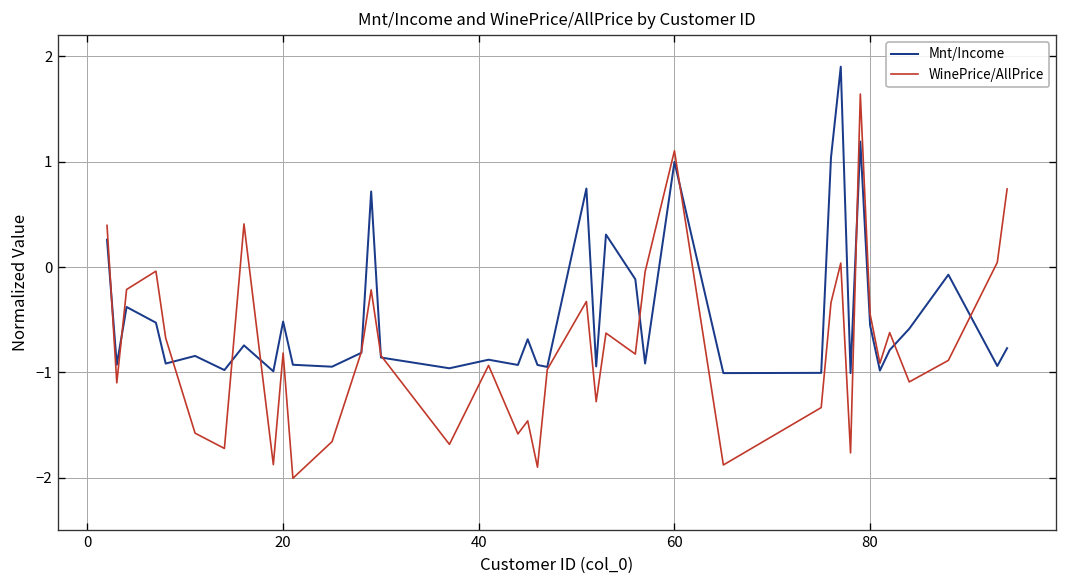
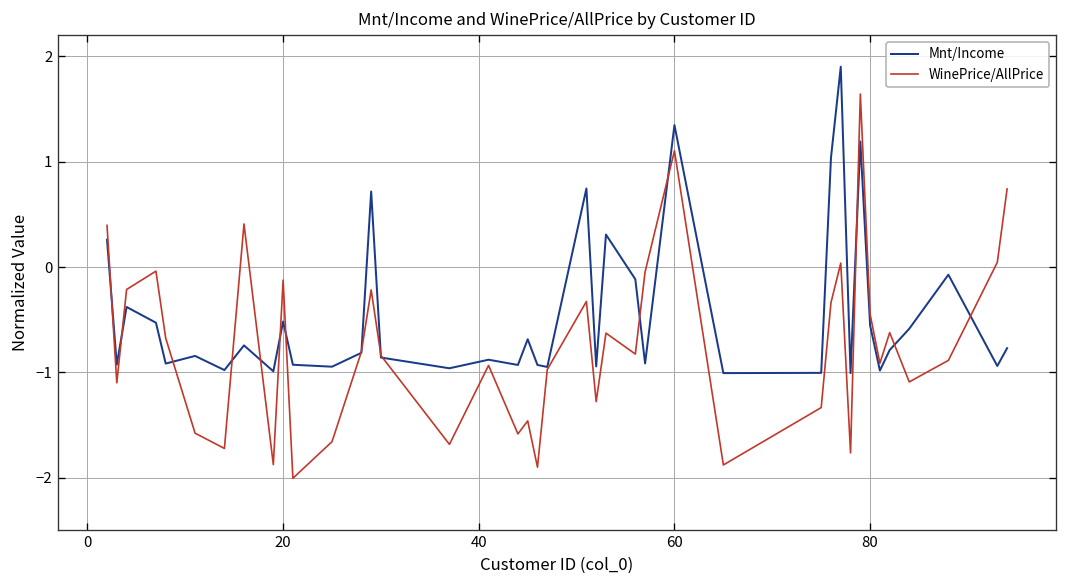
  {
    "Mnt/Income": {
      "20": -0.5,
-     "60": 1.0,
+     "60": 1.3,
      "80": -0.6
    },
    "WinePrice/AllPrice": {
-     "20": -0.8,
+     "20": -0.1,
      "60": 1.1,
      "80": -0.4
    }
  }
